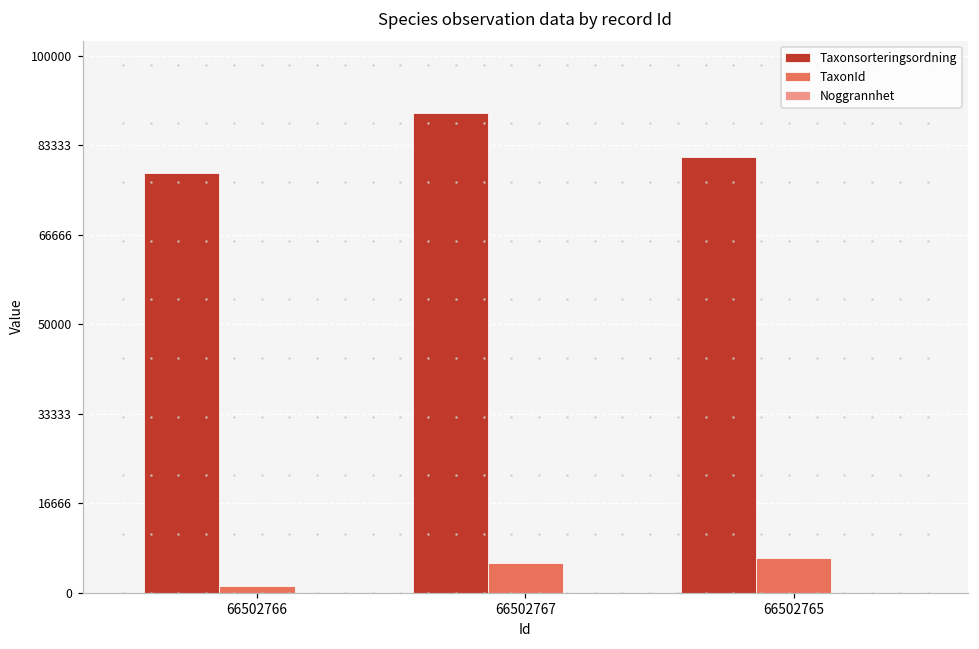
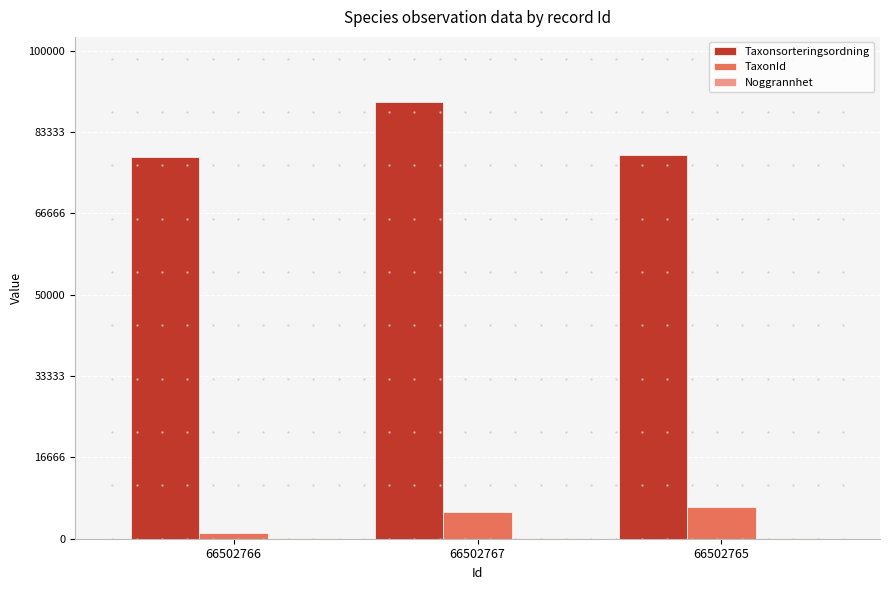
  {
    "Taxonsorteringsordning": {
      "66502766": 78000,
      "66502767": 89000,
-     "66502765": 81000
+     "66502765": 79000
    }
  }
